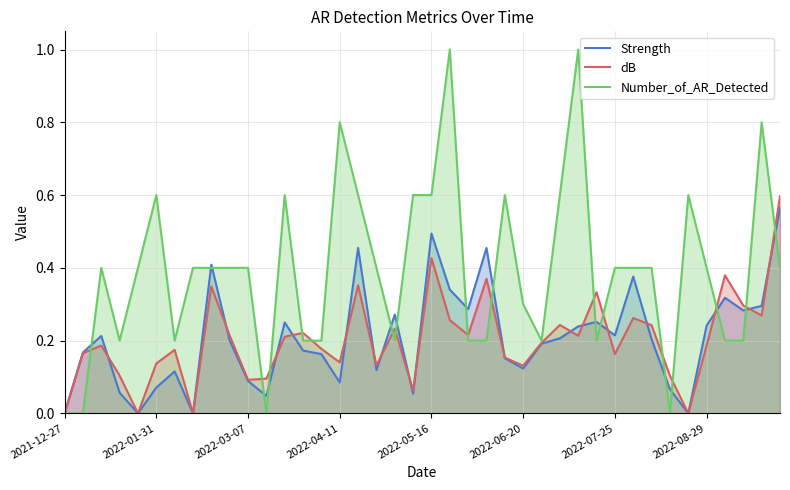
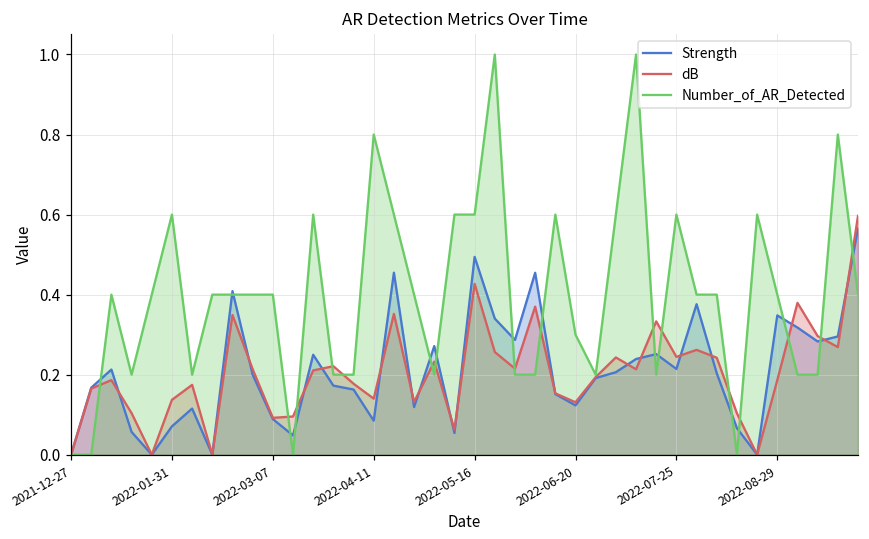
  {
    "Strength": {
      "2022-01-31": 0.07,
      "2022-04-11": 0.08,
      "2022-05-16": 0.49,
      "2022-06-20": 0.12,
      "2022-07-25": 0.21,
-     "2022-08-29": 0.24
+     "2022-08-29": 0.35
    },
    "dB": {
      "2022-01-31": 0.14,
      "2022-04-11": 0.14,
      "2022-05-16": 0.43,
      "2022-06-20": 0.13,
-     "2022-07-25": 0.16,
+     "2022-07-25": 0.24,
      "2022-08-29": 0.19
    },
    "Number_of_AR_Detected": {
      "2022-01-31": 0.6,
      "2022-03-07": 0.4,
      "2022-04-11": 0.8,
      "2022-05-16": 0.6,
      "2022-06-20": 0.3,
-     "2022-07-25": 0.4,
+     "2022-07-25": 0.6,
      "2022-08-29": 0.4
    }
  }
